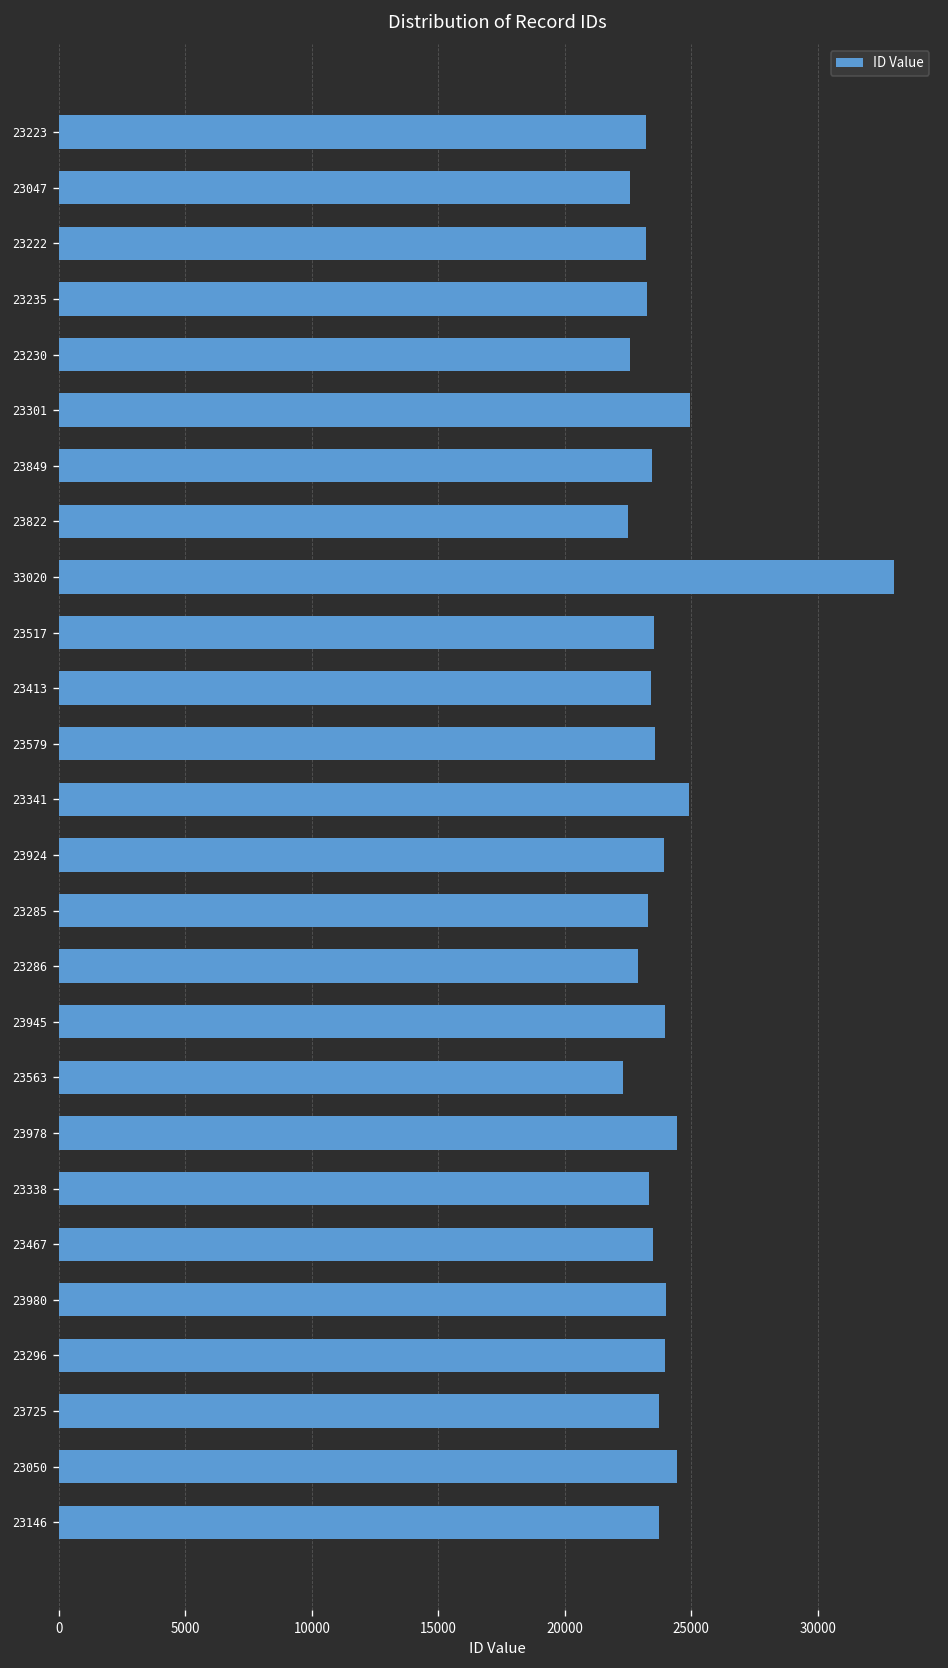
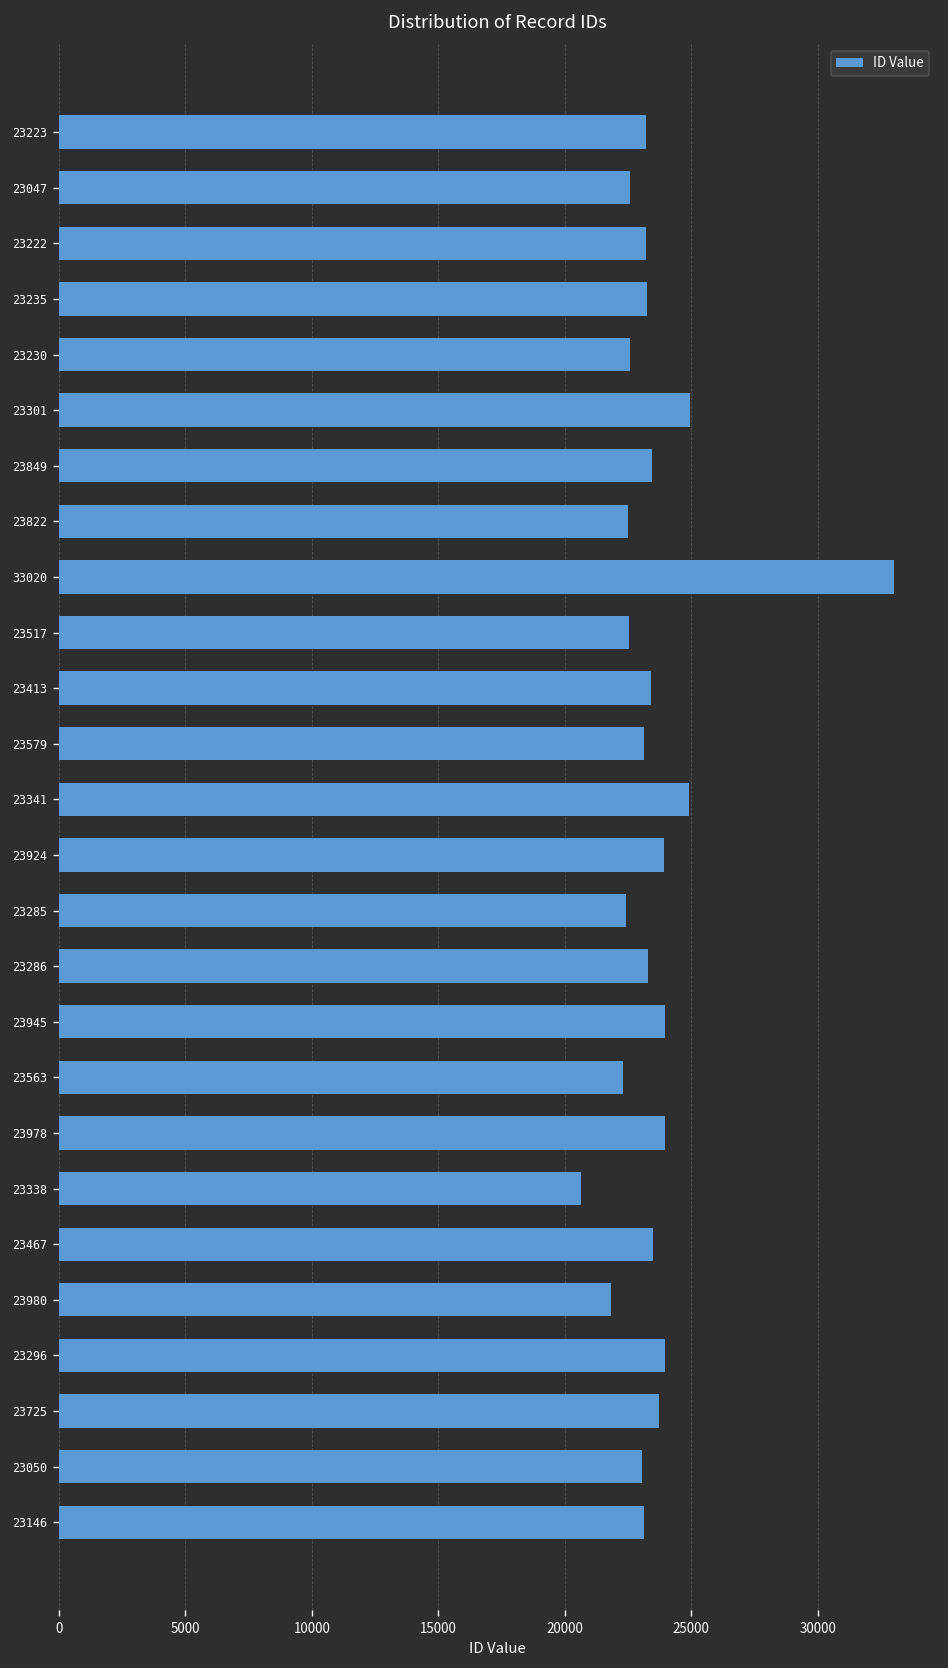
  {
    "23223": 23200,
    "23047": 22600,
    "23222": 23200,
    "23235": 23200,
    "23230": 22600,
    "23301": 24900,
    "23849": 23500,
    "23822": 22500,
    "33020": 33000,
-   "23517": 23500,
+   "23517": 22600,
    "23413": 23400,
-   "23579": 23600,
+   "23579": 23100,
    "23341": 24900,
    "23924": 23900,
-   "23285": 23300,
-   "23286": 22900,
+   "23285": 22400,
+   "23286": 23300,
    "23945": 23900,
    "23563": 22300,
-   "23978": 24400,
-   "23338": 23300,
+   "23978": 24000,
+   "23338": 20600,
    "23467": 23500,
-   "23980": 24000,
+   "23980": 21800,
    "23296": 23900,
    "23725": 23700,
-   "23050": 24400,
-   "23146": 23700
+   "23050": 23100,
+   "23146": 23100
  }
